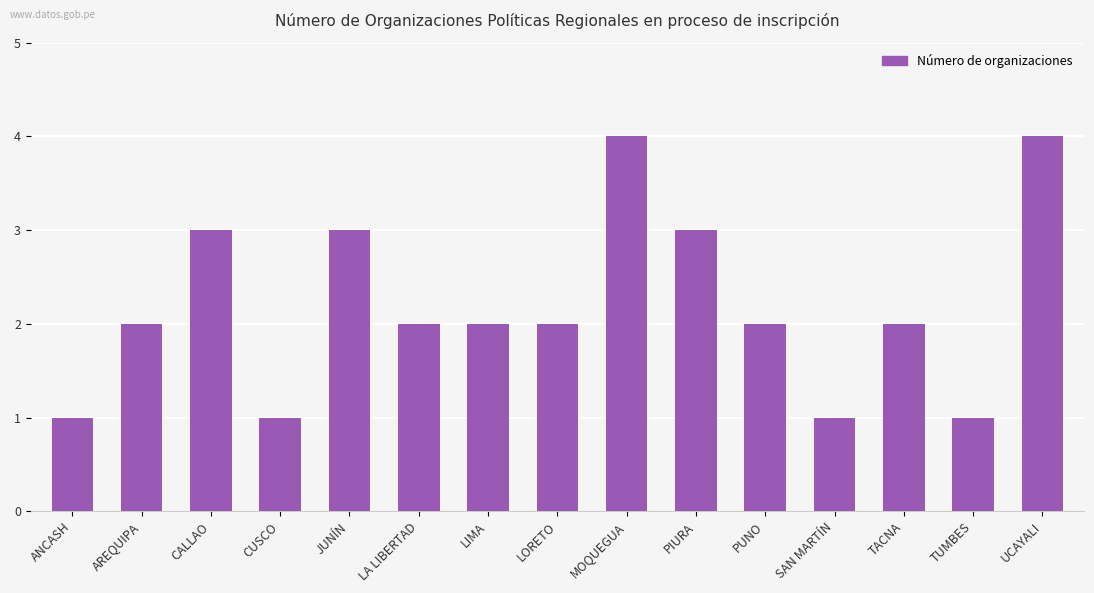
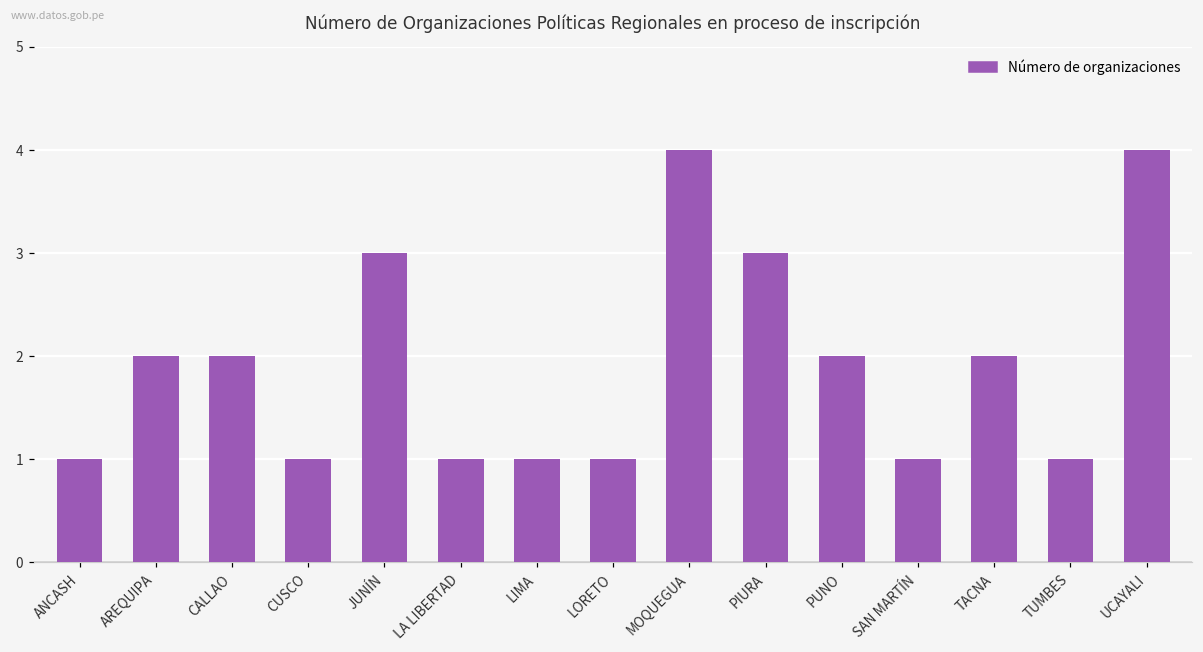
  {
    "ANCASH": 1,
    "AREQUIPA": 2,
-   "CALLAO": 3,
+   "CALLAO": 2,
    "CUSCO": 1,
    "JUNÍN": 3,
-   "LA LIBERTAD": 2,
-   "LIMA": 2,
-   "LORETO": 2,
+   "LA LIBERTAD": 1,
+   "LIMA": 1,
+   "LORETO": 1,
    "MOQUEGUA": 4,
    "PIURA": 3,
    "PUNO": 2,
    "SAN MARTÍN": 1,
    "TACNA": 2,
    "TUMBES": 1,
    "UCAYALI": 4
  }
